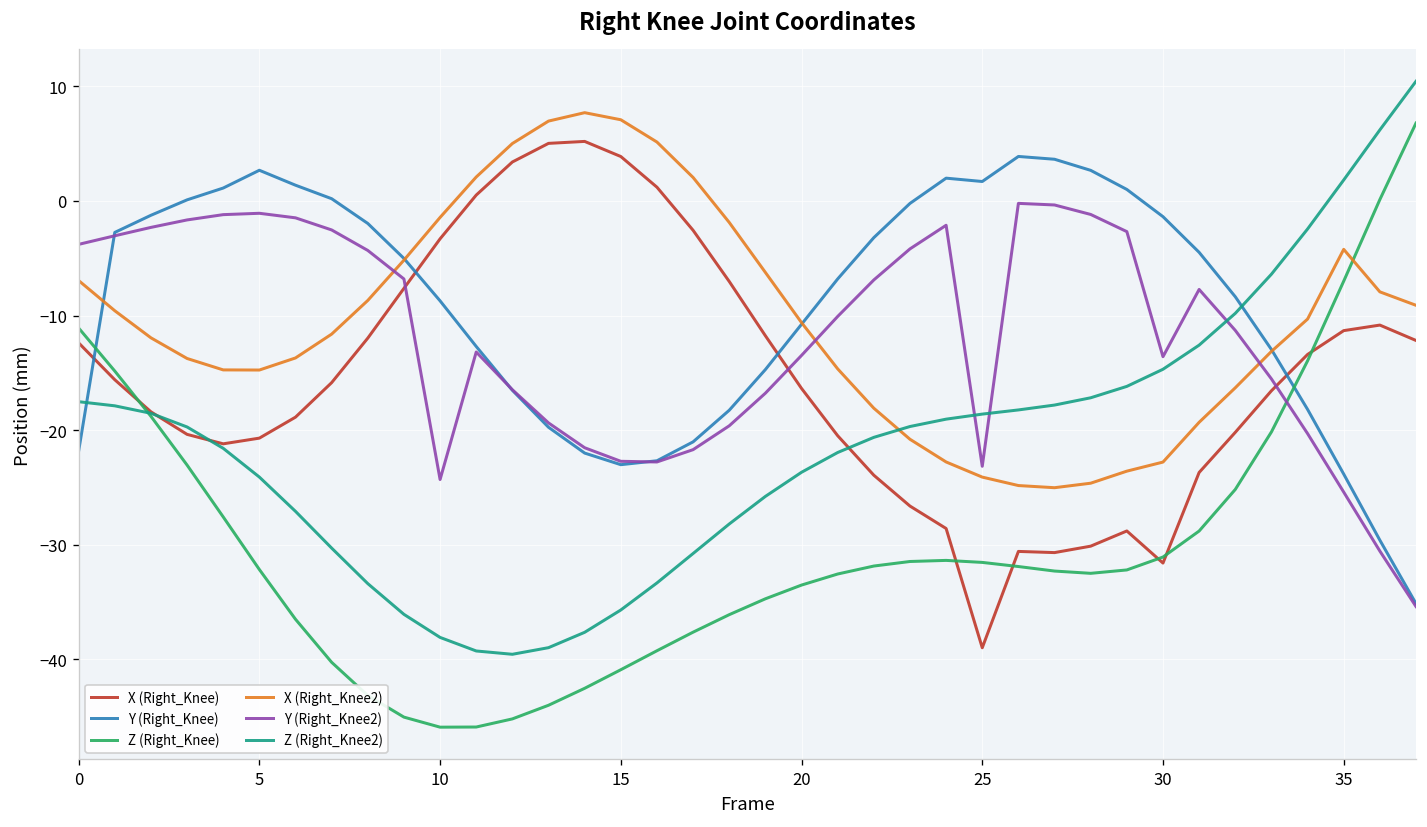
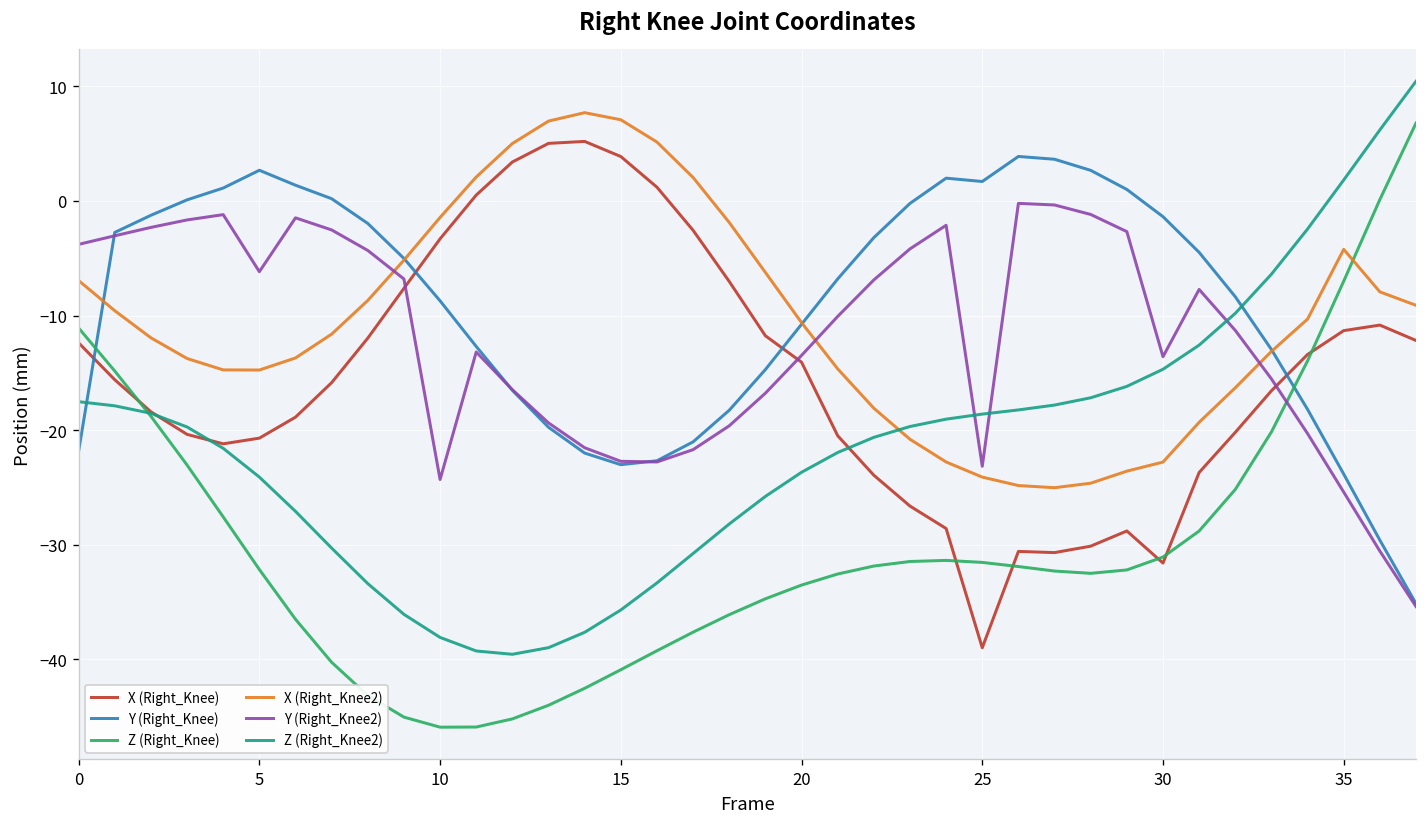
  {
    "X (Right_Knee)": {
      "0": -12,
      "5": -21,
      "10": -3,
      "15": 4,
-     "20": -16,
+     "20": -14,
      "25": -39,
      "30": -32,
      "35": -11
    },
    "Y (Right_Knee)": {
      "0": -22,
      "5": 3,
      "10": -9,
      "15": -23,
      "25": 2,
      "30": -1,
      "35": -24
    },
    "X (Right_Knee2)": {
      "0": -7,
      "5": -15,
      "10": -1,
      "15": 7,
      "25": -24,
      "30": -23,
      "35": -4
    },
    "Y (Right_Knee2)": {
      "0": -4,
-     "5": -1,
+     "5": -6,
      "10": -24,
      "15": -23,
      "20": -13,
      "25": -23,
      "30": -14,
      "35": -25
    }
  }
